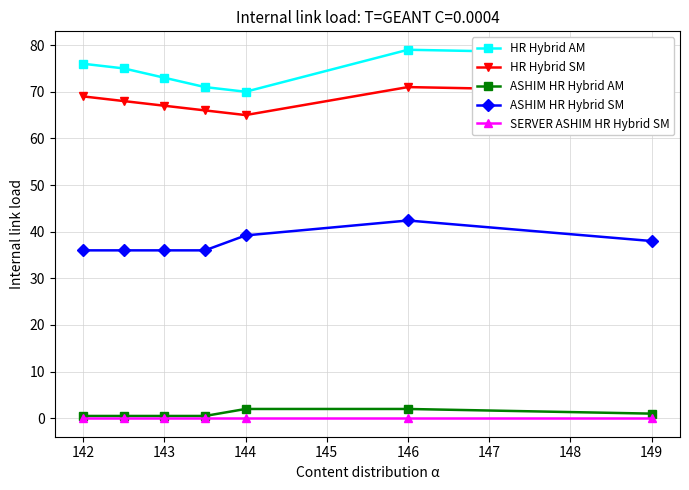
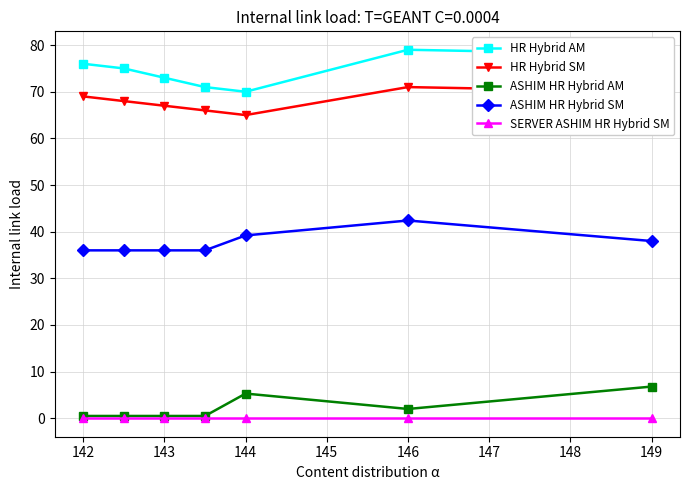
  {
    "HR Hybrid AM": {
      "142": 76,
      "143": 73,
      "144": 70,
      "146": 79
    },
    "HR Hybrid SM": {
      "142": 69,
      "143": 67,
      "144": 65,
      "146": 71
    },
    "ASHIM HR Hybrid AM": {
-     "144": 2,
+     "144": 5,
      "146": 2,
-     "149": 1
+     "149": 7
    },
    "ASHIM HR Hybrid SM": {
      "142": 36,
      "143": 36,
      "144": 39,
      "146": 42,
      "149": 38
    },
    "SERVER ASHIM HR Hybrid SM": {
      "144": 0,
      "146": 0,
      "149": 0
    }
  }
